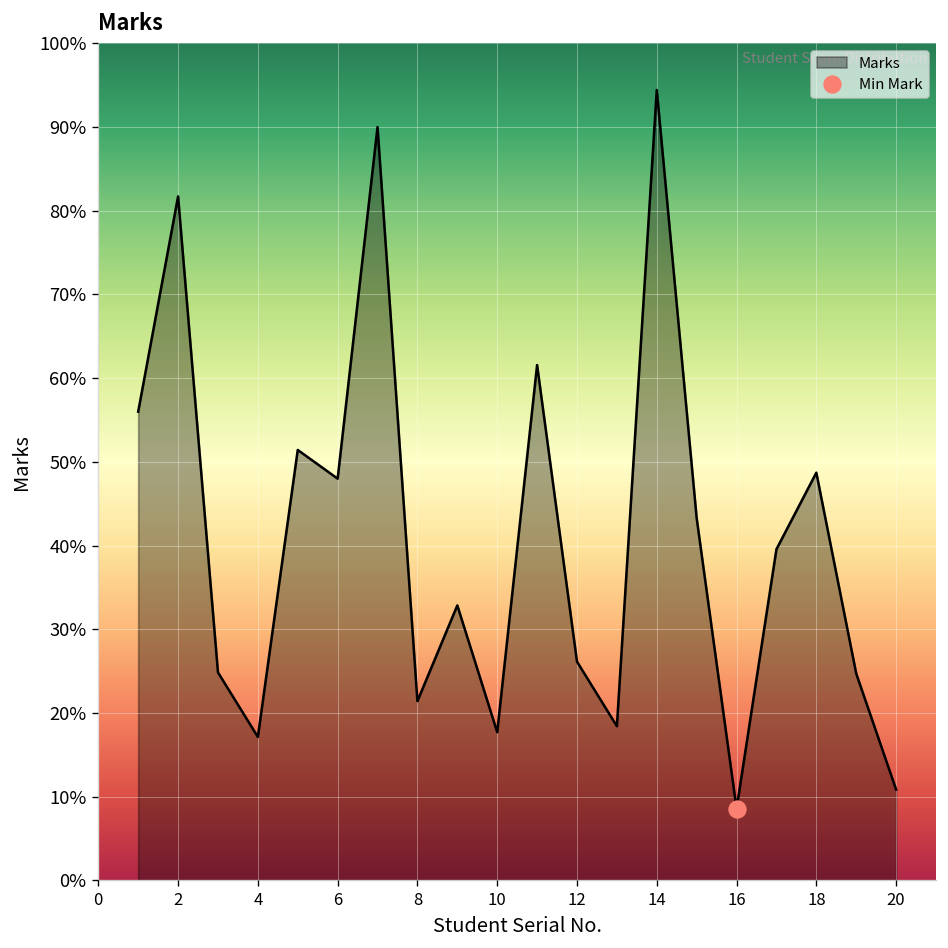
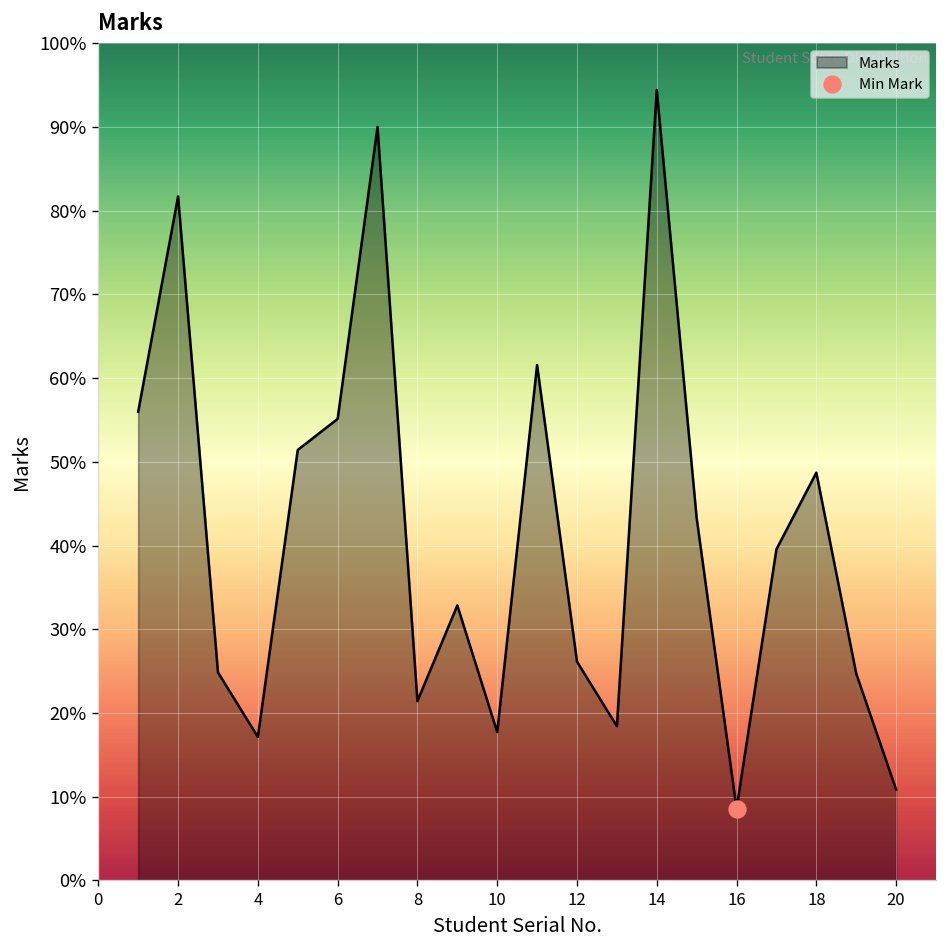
  {
    "Marks": {
      "2": "82%",
      "4": "17%",
-     "6": "48%",
+     "6": "55%",
      "8": "21%",
      "10": "18%",
      "12": "26%",
      "14": "94%",
      "18": "49%",
      "20": "11%"
    }
  }
